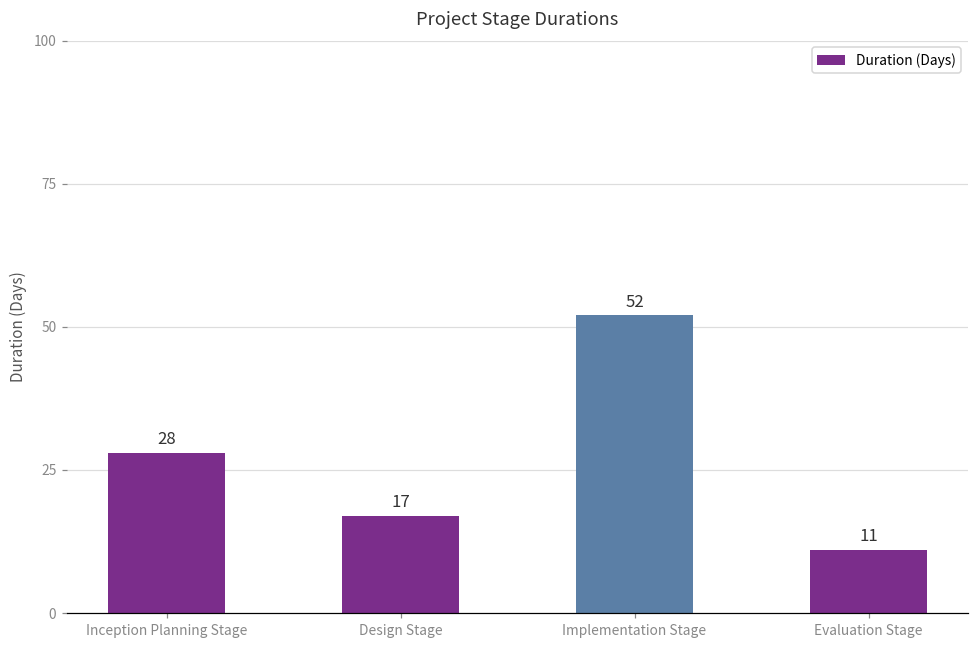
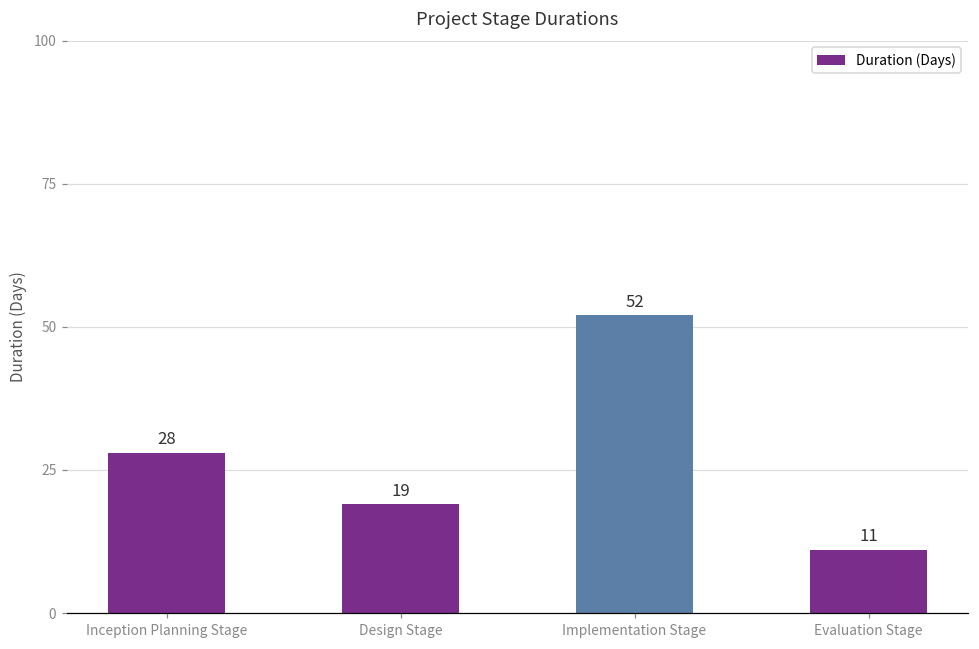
  {
    "Inception Planning Stage": 28,
-   "Design Stage": 17,
+   "Design Stage": 19,
    "Implementation Stage": 52,
    "Evaluation Stage": 11
  }
